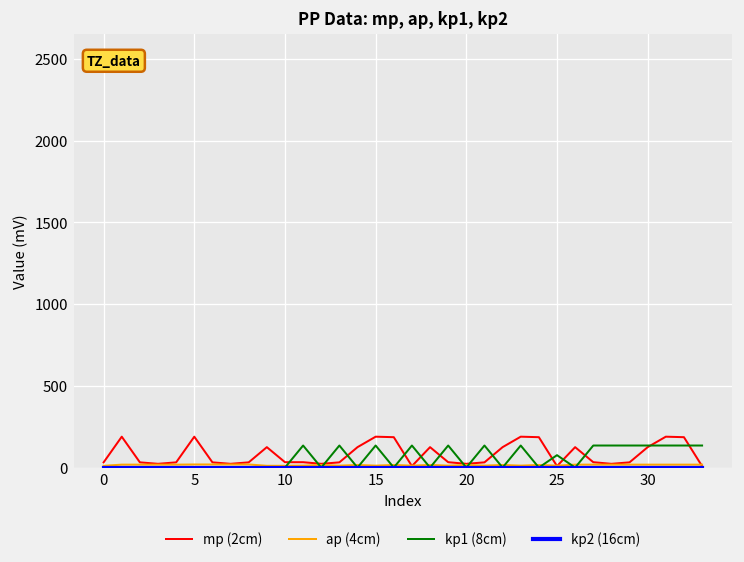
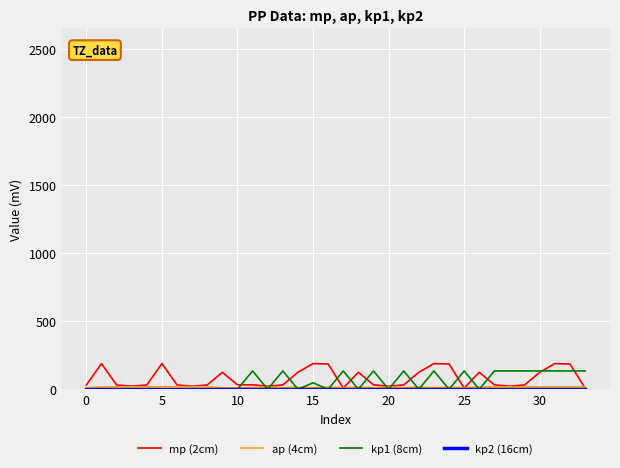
  {
    "mp (2cm)": {
      "0": 30,
      "5": 190,
      "10": 30,
      "15": 190
    },
    "ap (4cm)": {
      "5": 20
    },
    "kp1 (8cm)": {
-     "15": 140,
-     "25": 80
+     "15": 50,
+     "25": 140
    }
  }
